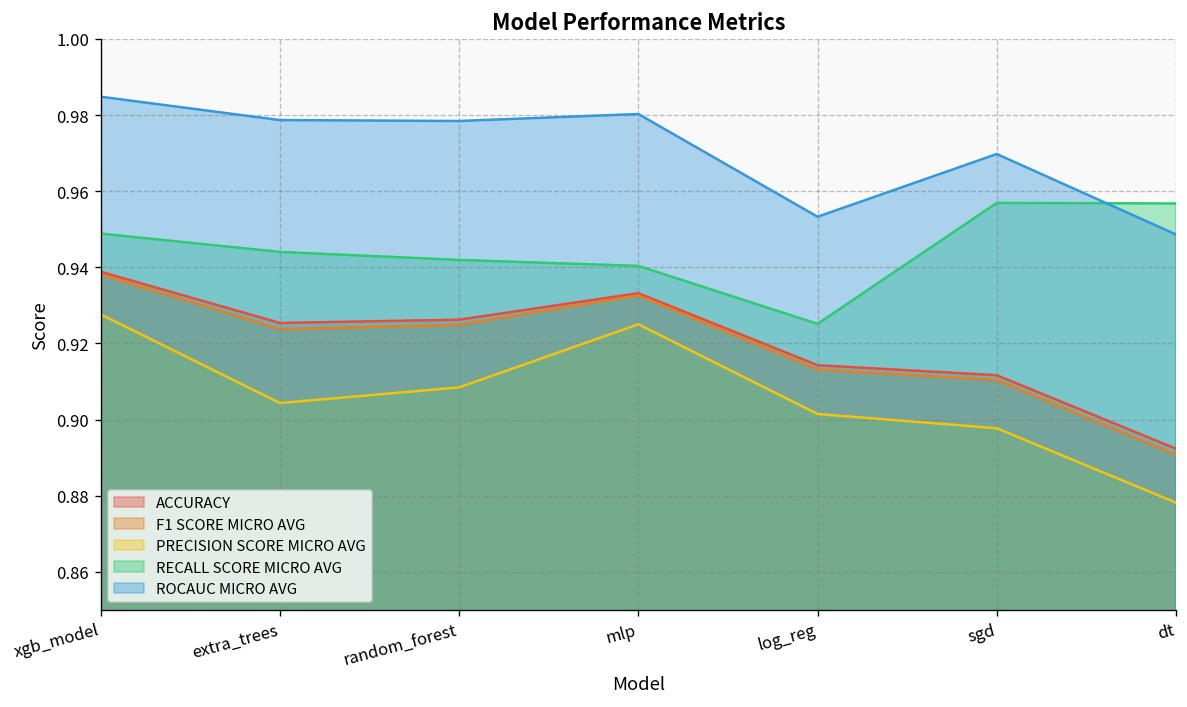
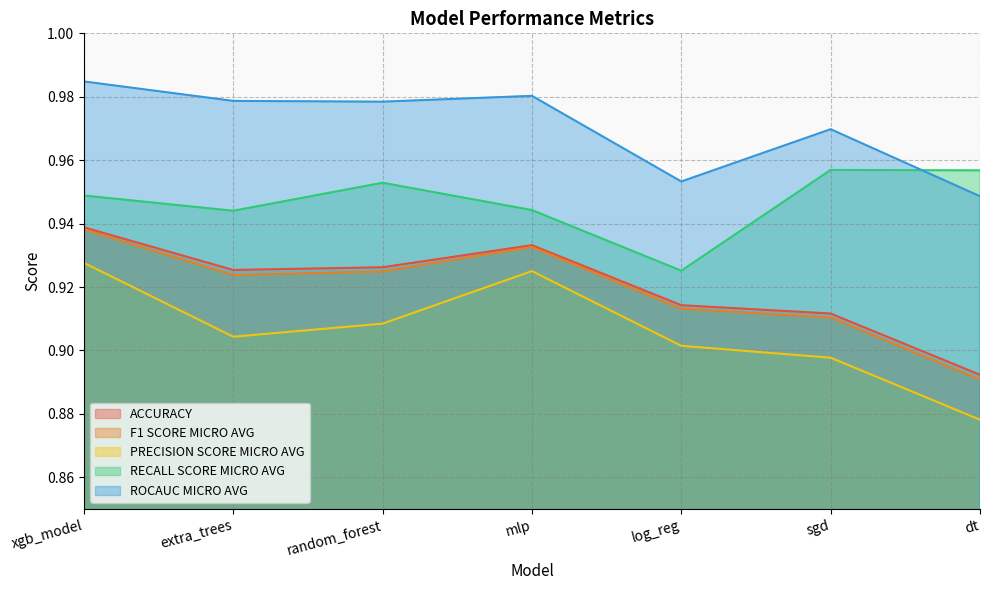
  {
    "RECALL SCORE MICRO AVG": {
      "xgb_model": 0.949,
      "extra_trees": 0.944,
-     "random_forest": 0.942,
-     "mlp": 0.940,
+     "random_forest": 0.953,
+     "mlp": 0.944,
      "log_reg": 0.925,
      "sgd": 0.957,
      "dt": 0.957
    },
    "ROCAUC MICRO AVG": {
      "xgb_model": 0.985,
      "extra_trees": 0.979,
      "random_forest": 0.978,
      "mlp": 0.980,
      "log_reg": 0.953,
      "sgd": 0.970,
      "dt": 0.949
    }
  }
